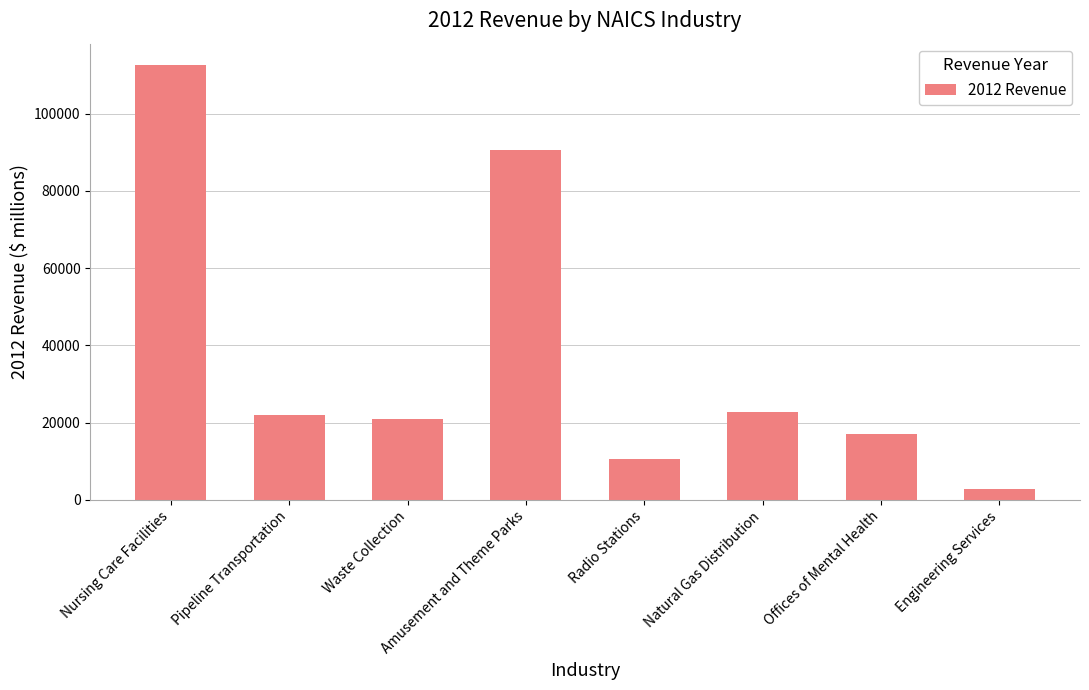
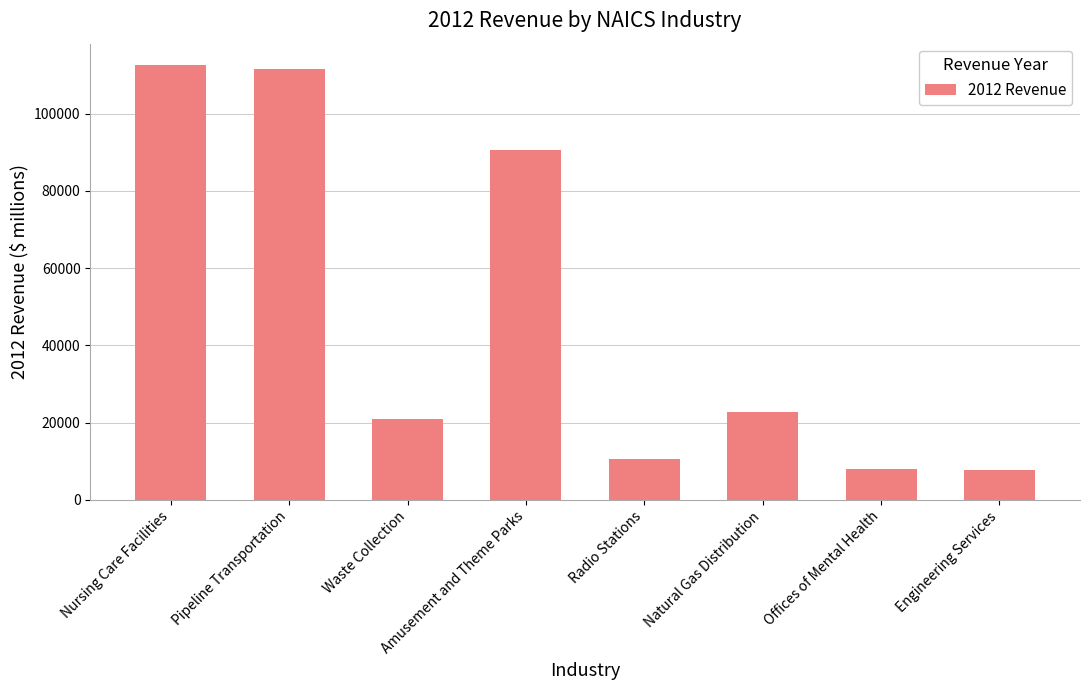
  {
    "Nursing Care Facilities": 113000,
-   "Pipeline Transportation": 22000,
+   "Pipeline Transportation": 112000,
    "Waste Collection": 21000,
    "Amusement and Theme Parks": 91000,
    "Radio Stations": 11000,
    "Natural Gas Distribution": 23000,
-   "Offices of Mental Health": 17000,
-   "Engineering Services": 3000
+   "Offices of Mental Health": 8000,
+   "Engineering Services": 8000
  }
